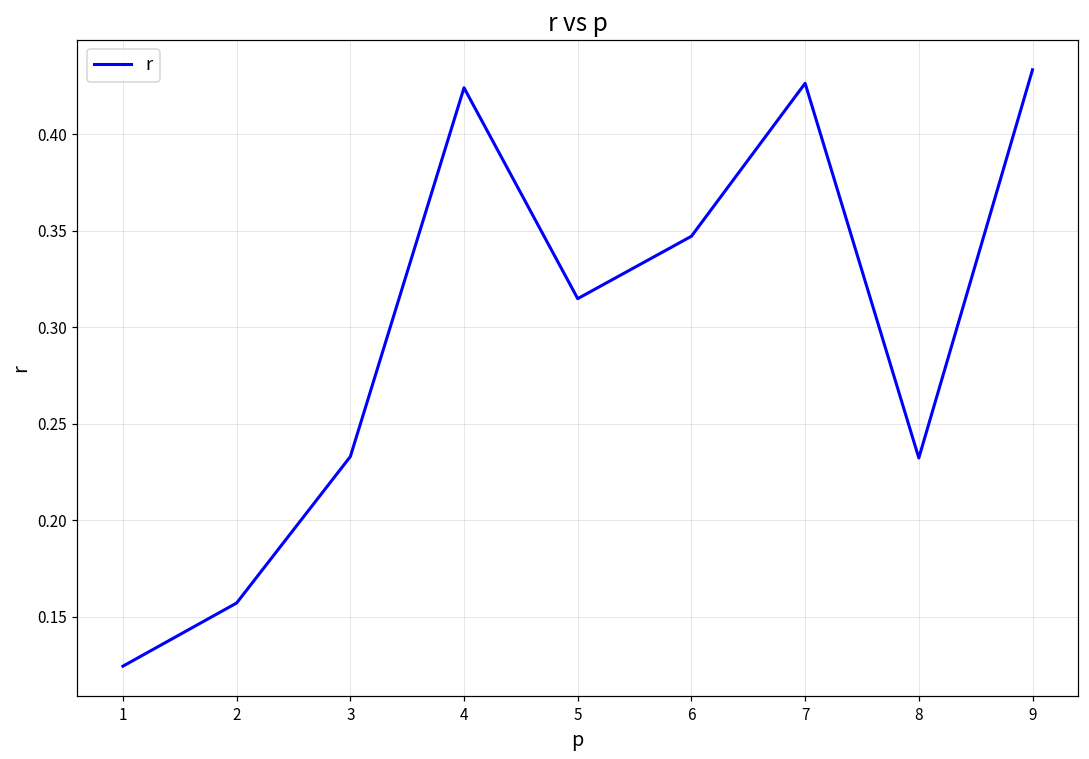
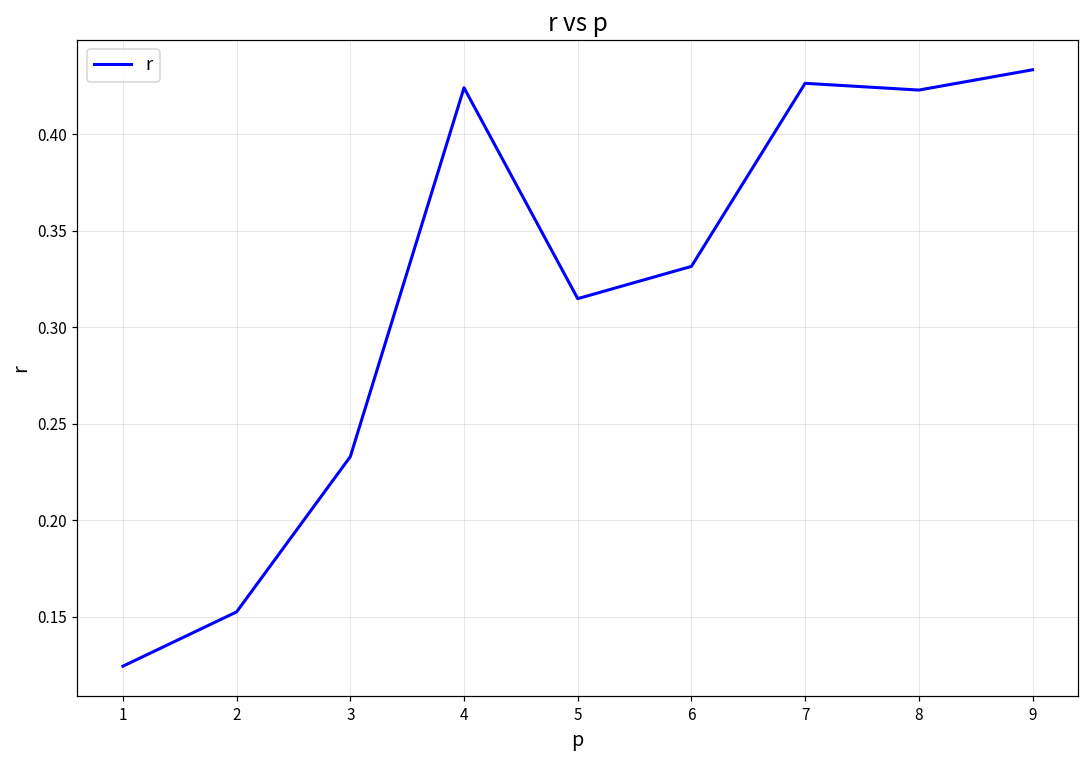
  {
    "1": 0.125,
-   "2": 0.157,
+   "2": 0.153,
    "3": 0.233,
    "4": 0.424,
    "5": 0.315,
-   "6": 0.347,
+   "6": 0.332,
    "7": 0.426,
-   "8": 0.232,
+   "8": 0.423,
    "9": 0.433
  }
